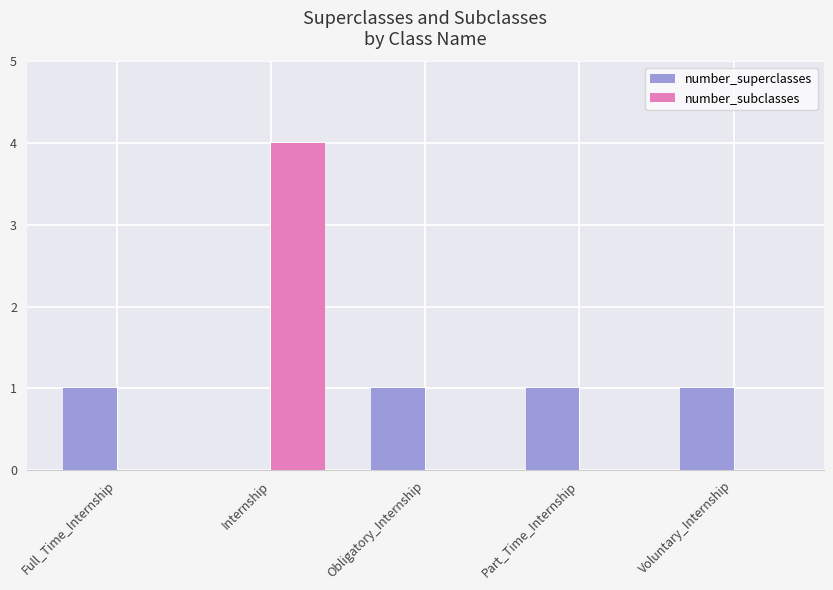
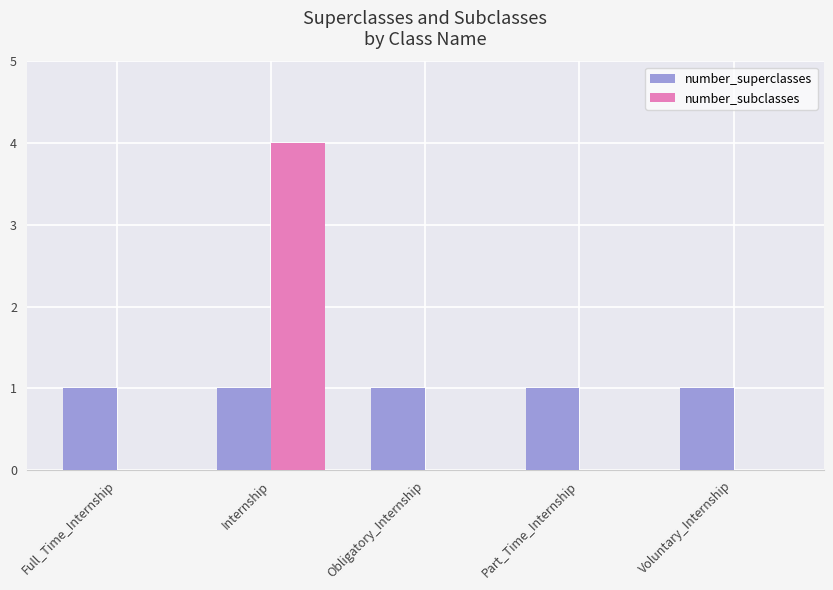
  {
    "number_superclasses": {
      "Full_Time_Internship": 1,
-     "Internship": 0,
+     "Internship": 1,
      "Obligatory_Internship": 1,
      "Part_Time_Internship": 1,
      "Voluntary_Internship": 1
    },
    "number_subclasses": {
      "Full_Time_Internship": 0,
      "Internship": 4,
      "Obligatory_Internship": 0,
      "Part_Time_Internship": 0,
      "Voluntary_Internship": 0
    }
  }
